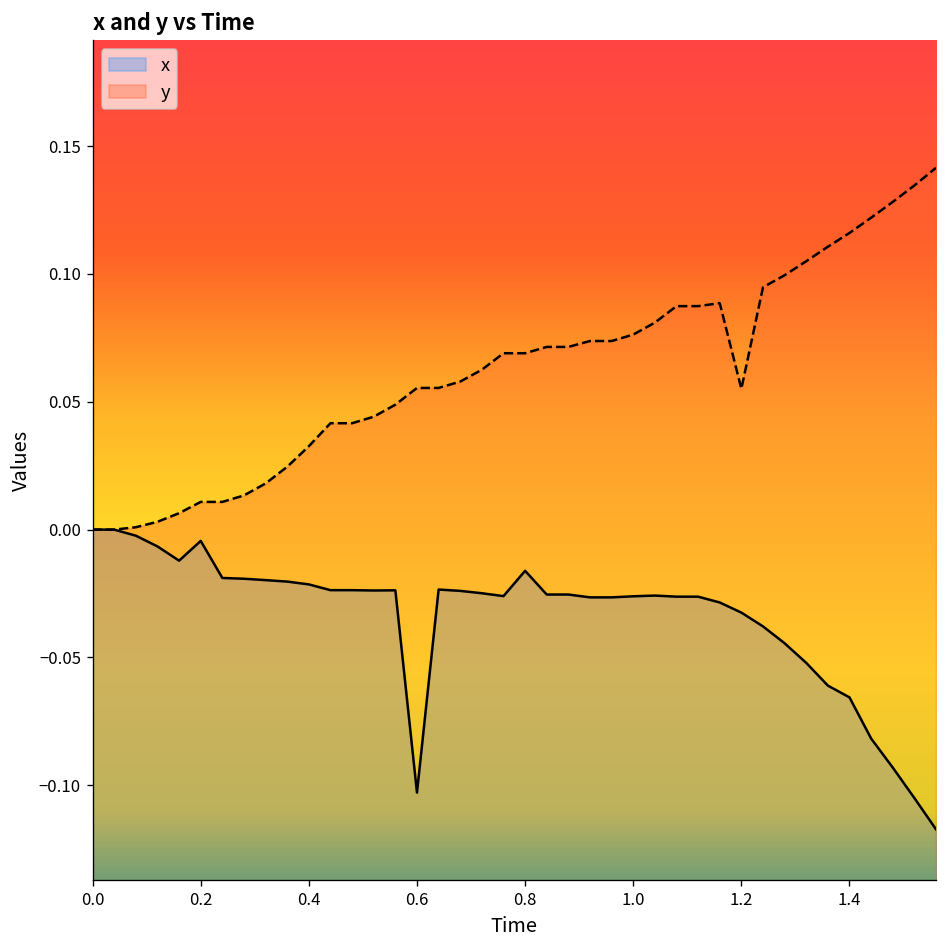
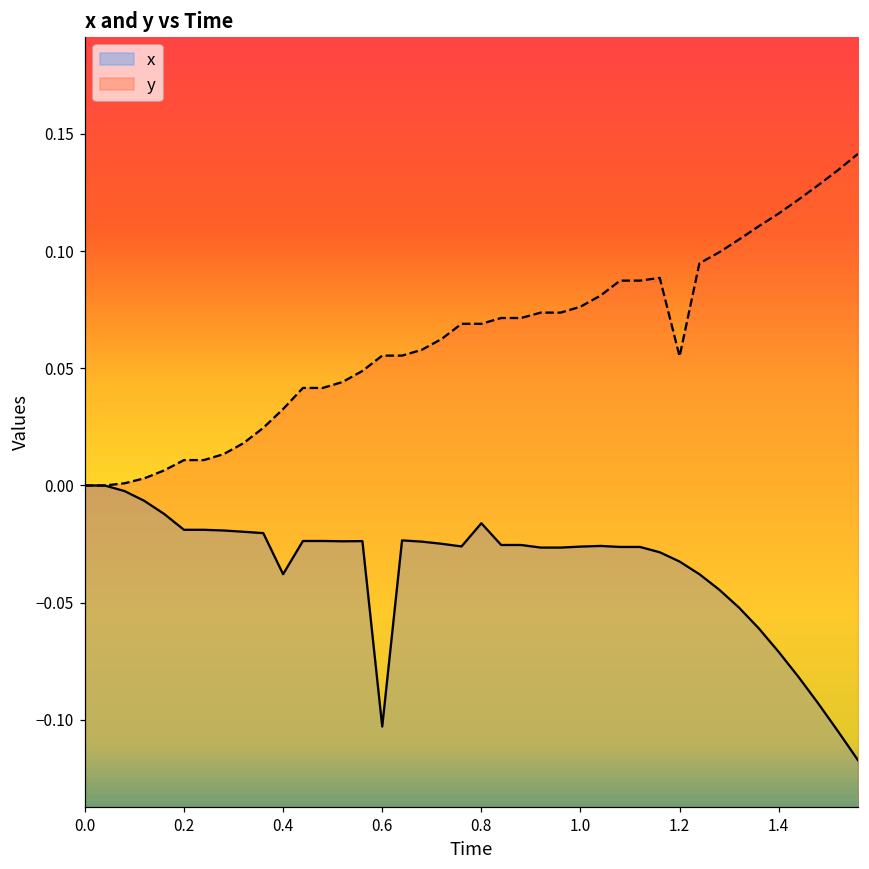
  {
    "x": {
-     "0.2": -0.004,
-     "0.4": -0.021,
+     "0.2": -0.019,
+     "0.4": -0.038,
      "0.6": -0.103,
      "0.8": -0.016,
      "1.0": -0.026,
      "1.2": -0.032,
-     "1.4": -0.066
+     "1.4": -0.071
    },
    "y": {
      "0.2": 0.011,
      "0.4": 0.033,
      "0.6": 0.055,
      "0.8": 0.069,
      "1.0": 0.076,
      "1.2": 0.055,
      "1.4": 0.116
    }
  }
